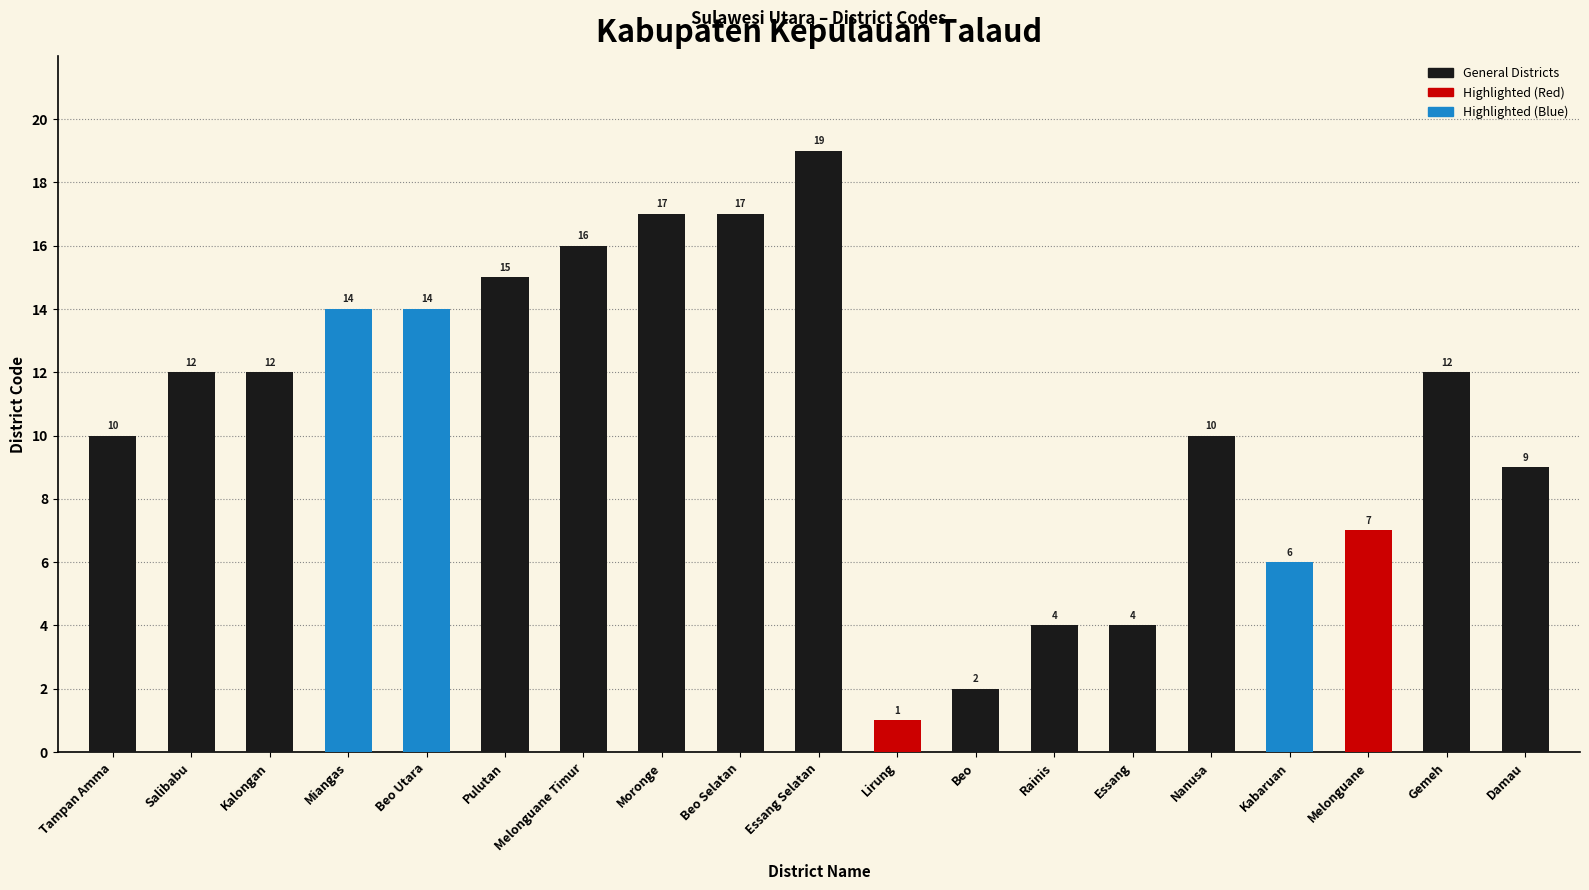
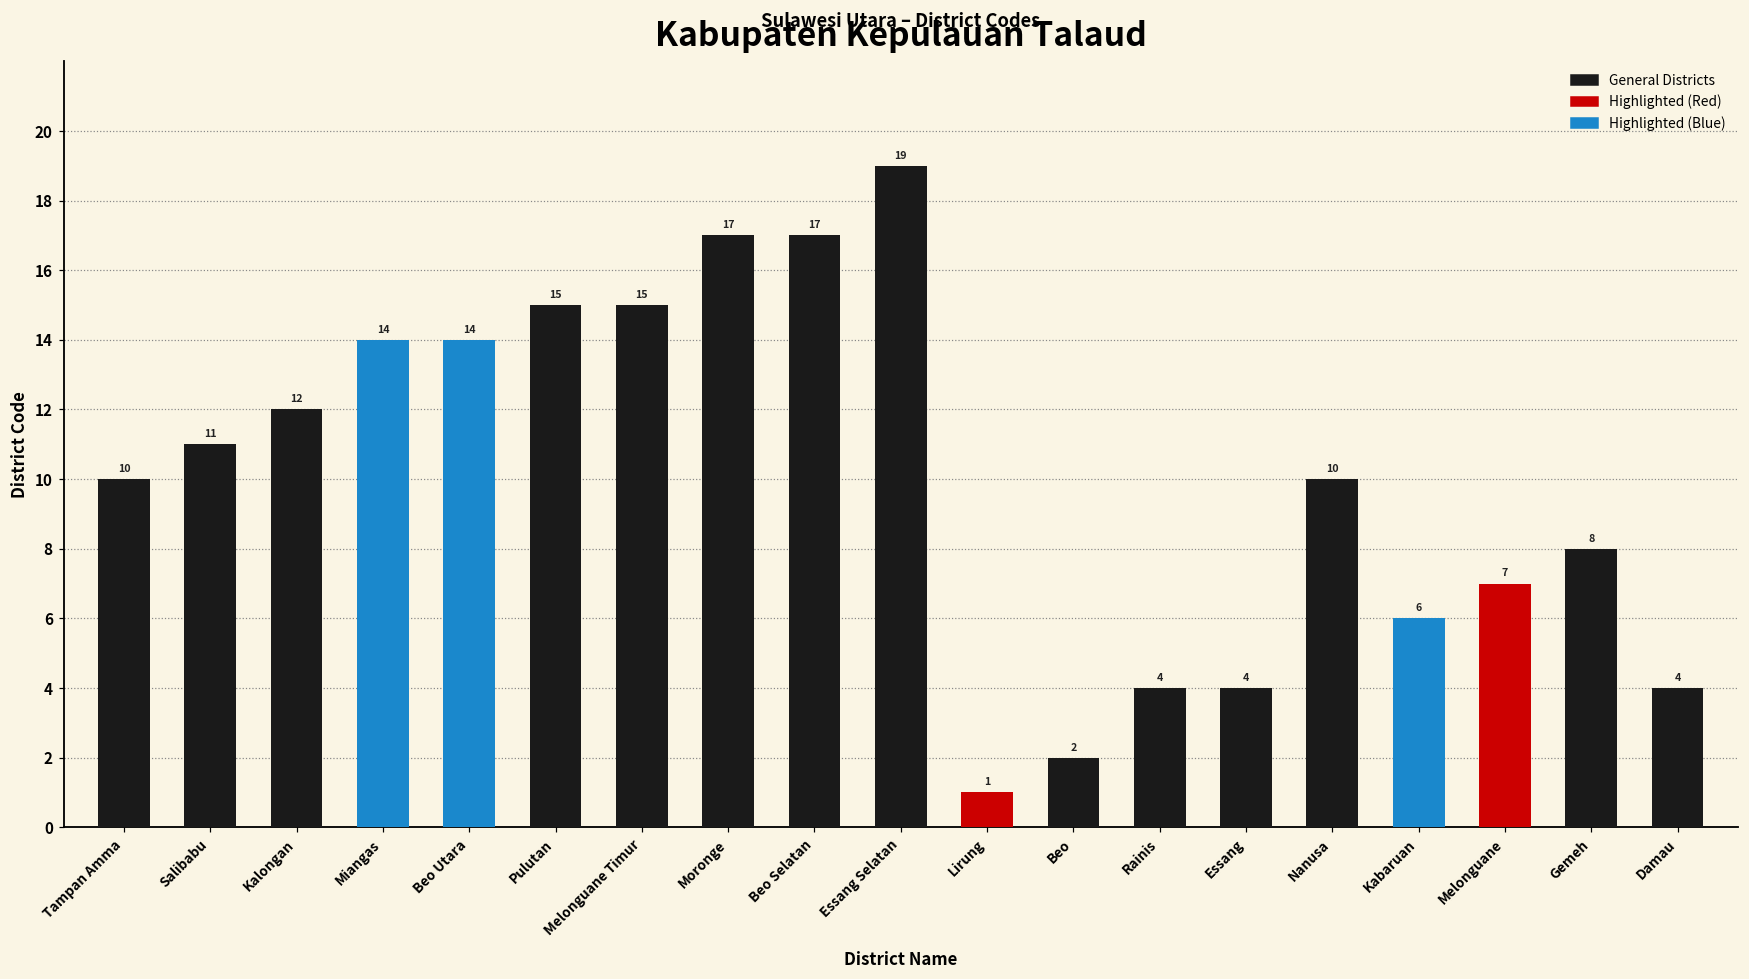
  {
    "Tampan Amma": 10,
-   "Salibabu": 12,
+   "Salibabu": 11,
    "Kalongan": 12,
    "Miangas": 14,
    "Beo Utara": 14,
    "Pulutan": 15,
-   "Melonguane Timur": 16,
+   "Melonguane Timur": 15,
    "Moronge": 17,
    "Beo Selatan": 17,
    "Essang Selatan": 19,
    "Lirung": 1,
    "Beo": 2,
    "Rainis": 4,
    "Essang": 4,
    "Nanusa": 10,
    "Kabaruan": 6,
    "Melonguane": 7,
-   "Gemeh": 12,
-   "Damau": 9
+   "Gemeh": 8,
+   "Damau": 4
  }
